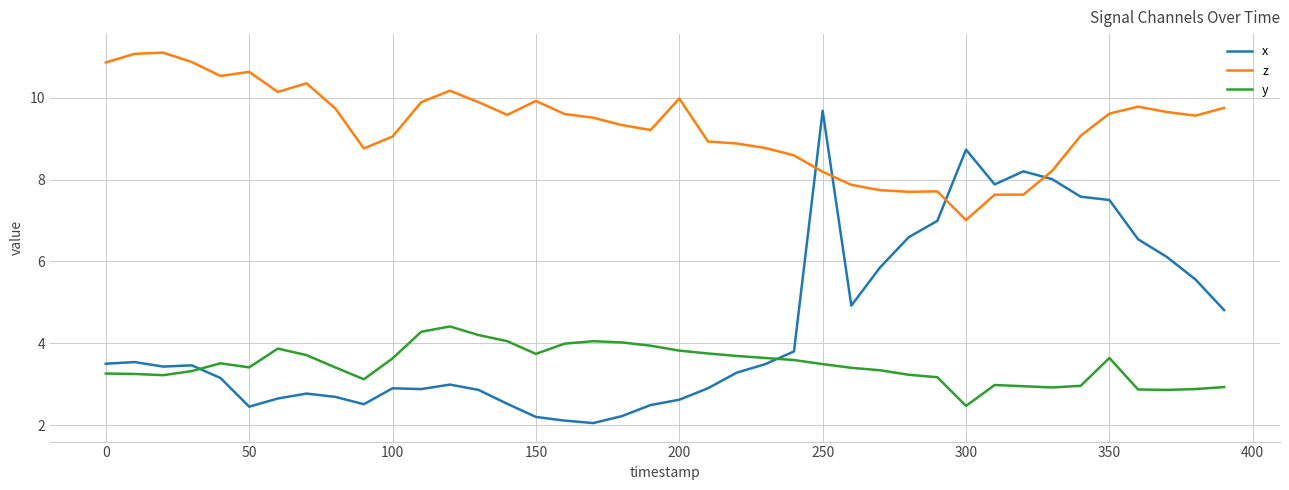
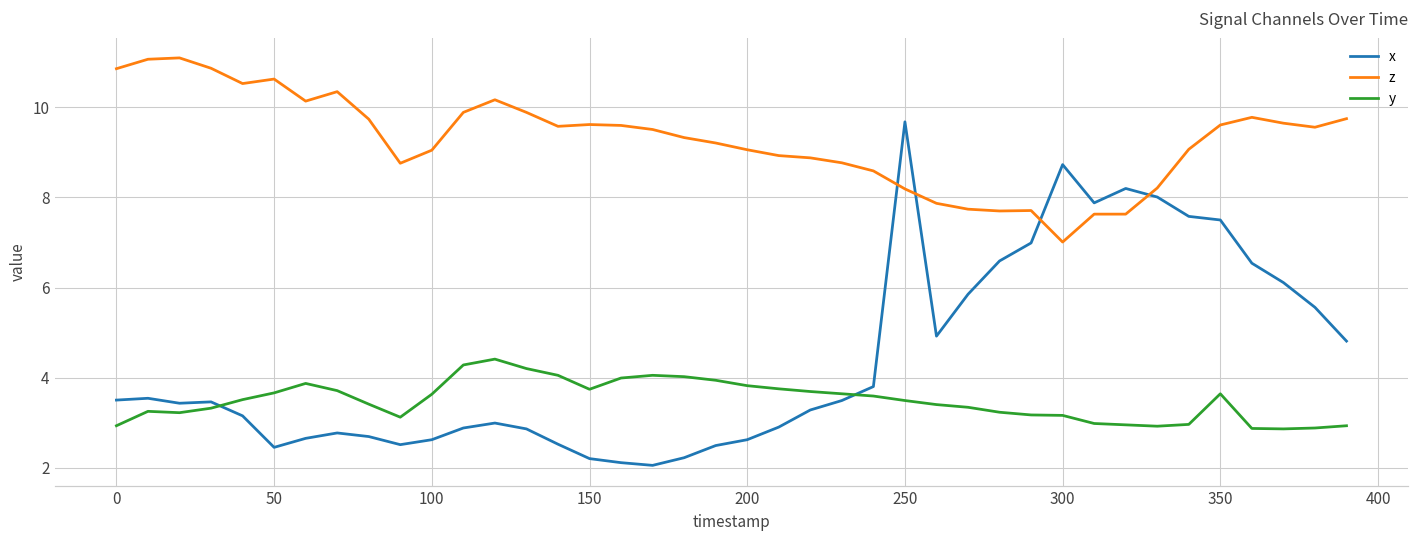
  {
    "x": {
      "0": 3.5,
      "50": 2.5,
-     "100": 2.9,
+     "100": 2.6,
      "150": 2.2,
      "200": 2.6,
      "250": 9.7,
      "300": 8.7,
      "350": 7.5
    },
    "z": {
      "0": 10.9,
      "50": 10.6,
      "100": 9.1,
-     "150": 9.9,
-     "200": 10.0,
+     "150": 9.6,
+     "200": 9.1,
      "250": 8.2,
      "300": 7.0,
      "350": 9.6
    },
    "y": {
-     "0": 3.3,
-     "50": 3.4,
+     "0": 2.9,
+     "50": 3.7,
      "100": 3.6,
      "150": 3.7,
      "200": 3.8,
      "250": 3.5,
-     "300": 2.5,
+     "300": 3.2,
      "350": 3.6
    }
  }
